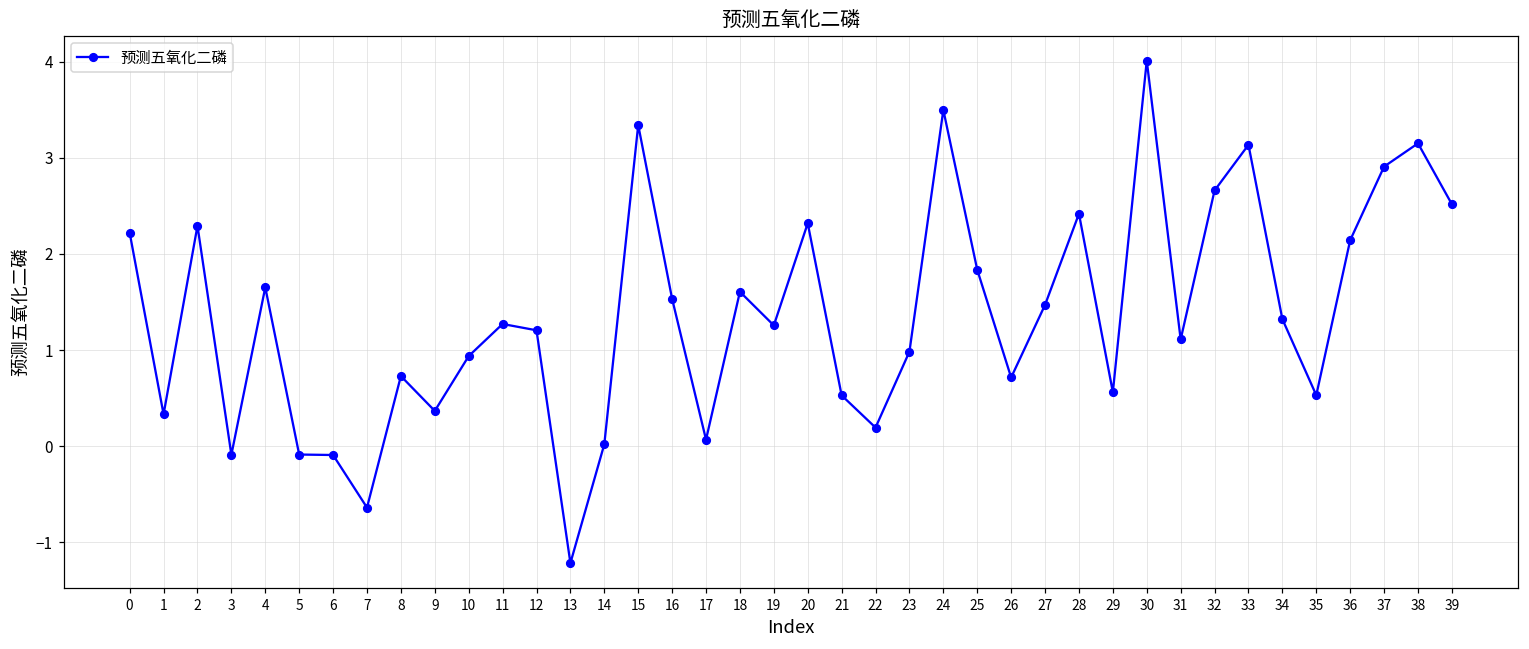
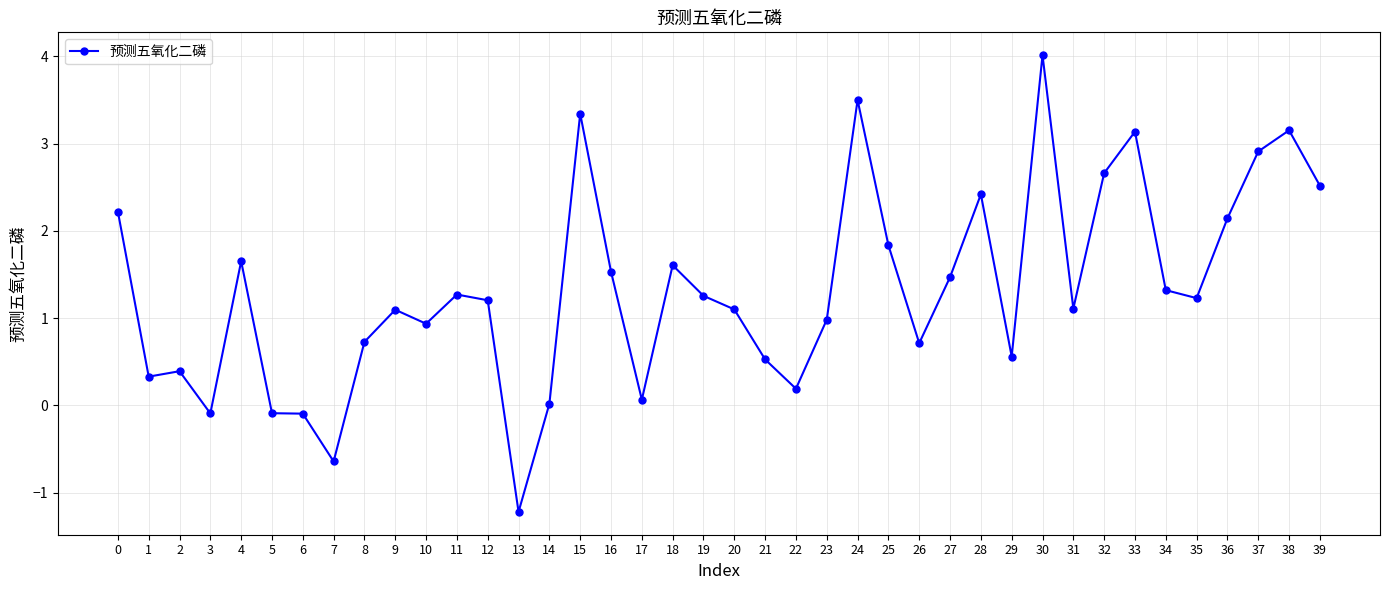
  {
    "0": 2.2,
    "1": 0.3,
-   "2": 2.3,
+   "2": 0.4,
    "3": -0.1,
    "4": 1.7,
    "5": -0.1,
    "6": -0.1,
    "7": -0.6,
    "8": 0.7,
-   "9": 0.4,
+   "9": 1.1,
    "10": 0.9,
    "11": 1.3,
    "12": 1.2,
    "13": -1.2,
    "14": 0.0,
    "15": 3.3,
    "16": 1.5,
    "17": 0.1,
    "18": 1.6,
    "19": 1.3,
-   "20": 2.3,
+   "20": 1.1,
    "21": 0.5,
    "22": 0.2,
    "23": 1.0,
    "24": 3.5,
    "25": 1.8,
    "26": 0.7,
    "27": 1.5,
    "28": 2.4,
    "29": 0.6,
    "30": 4.0,
    "31": 1.1,
    "32": 2.7,
    "33": 3.1,
    "34": 1.3,
-   "35": 0.5,
+   "35": 1.2,
    "36": 2.1,
    "37": 2.9,
    "38": 3.2,
    "39": 2.5
  }
